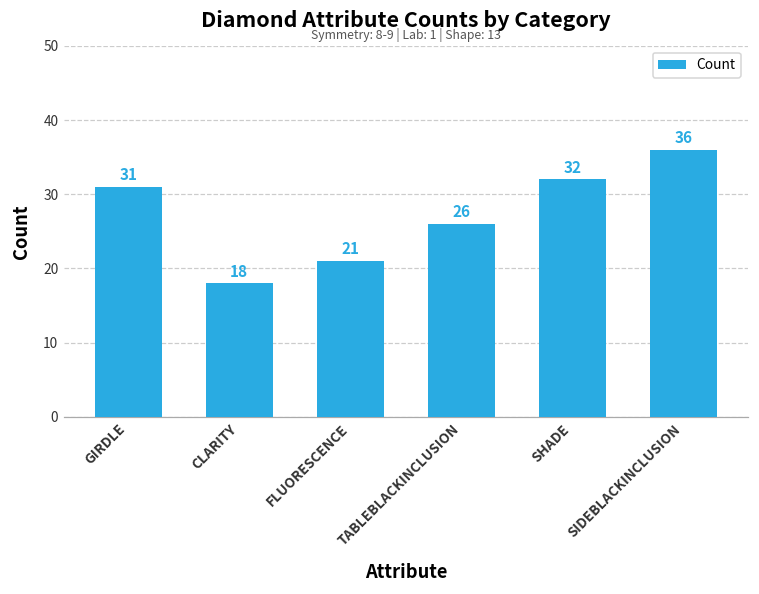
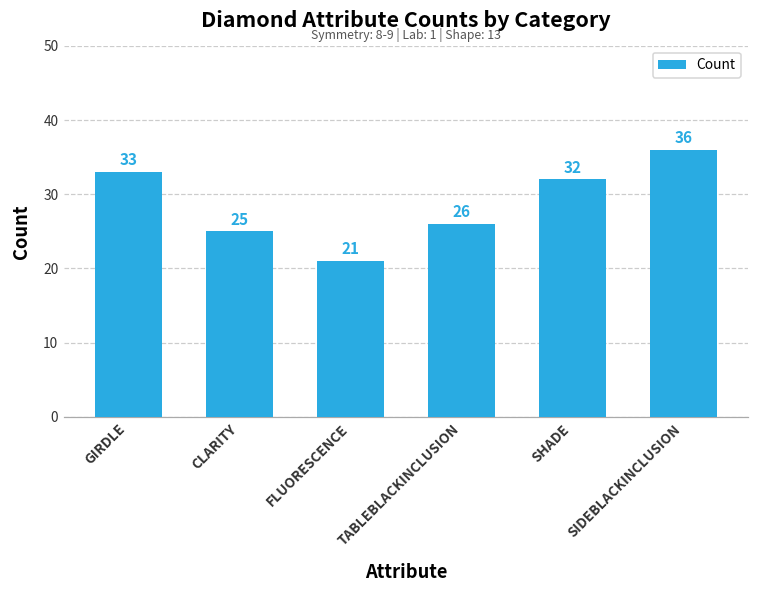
  {
-   "GIRDLE": 31,
-   "CLARITY": 18,
+   "GIRDLE": 33,
+   "CLARITY": 25,
    "FLUORESCENCE": 21,
    "TABLEBLACKINCLUSION": 26,
    "SHADE": 32,
    "SIDEBLACKINCLUSION": 36
  }
